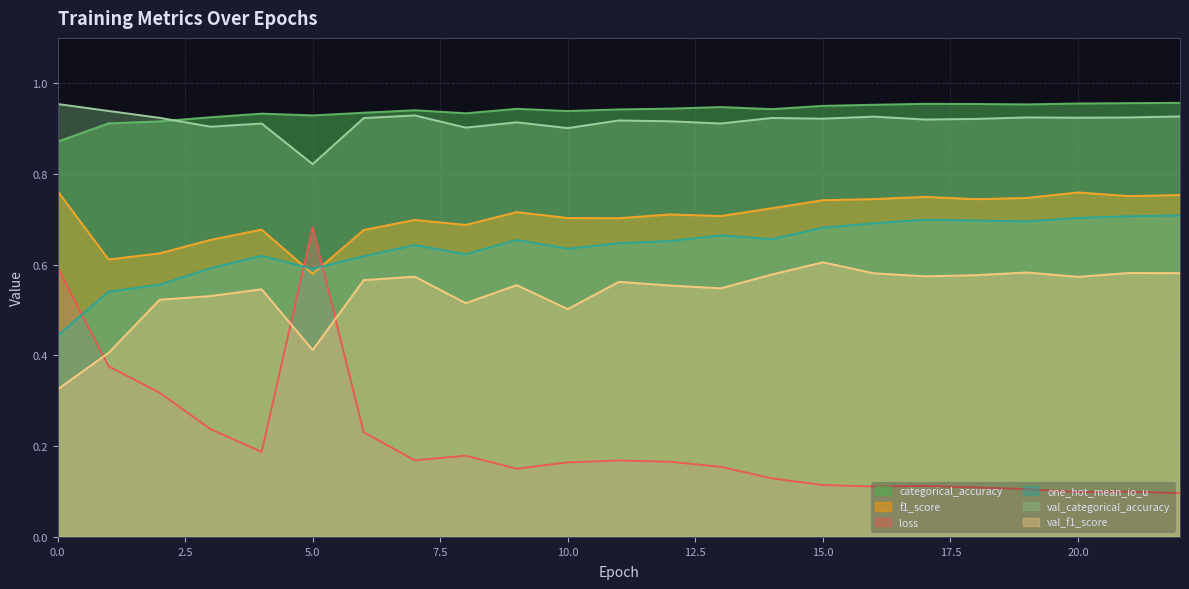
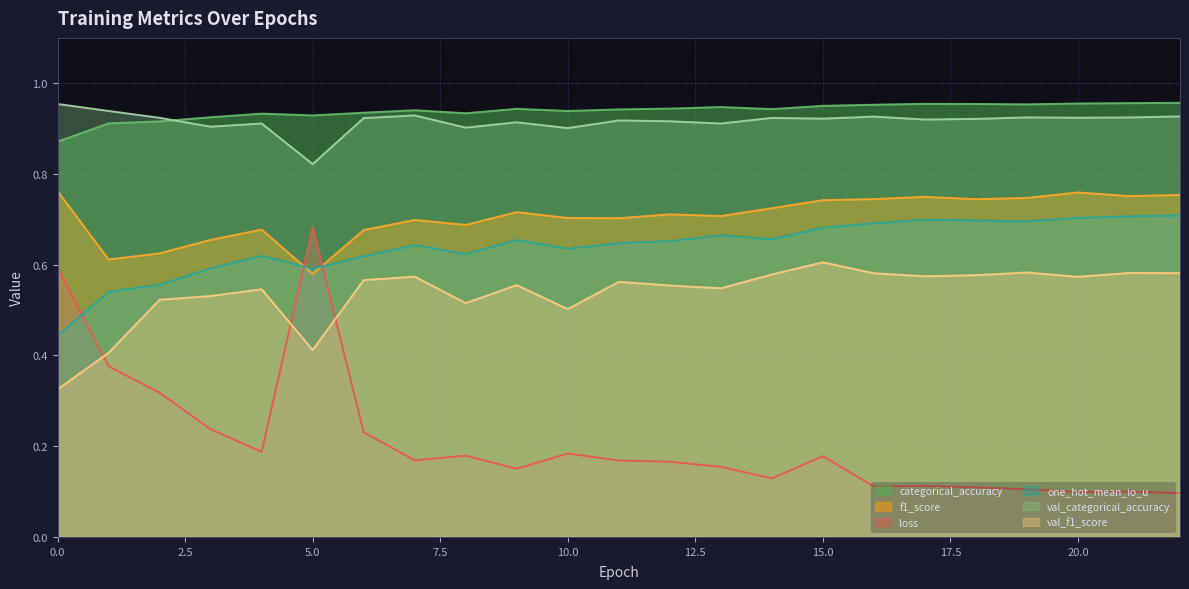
  {
    "f1_score": {
      "0.0": 0.76,
      "5.0": 0.58,
      "10.0": 0.70,
      "15.0": 0.74,
      "20.0": 0.76
    },
    "loss": {
      "0.0": 0.59,
      "5.0": 0.68,
-     "10.0": 0.16,
-     "15.0": 0.11
+     "10.0": 0.18,
+     "15.0": 0.18
    },
    "val_f1_score": {
      "0.0": 0.33,
      "5.0": 0.41,
      "10.0": 0.50,
      "15.0": 0.61,
      "20.0": 0.57
    }
  }
